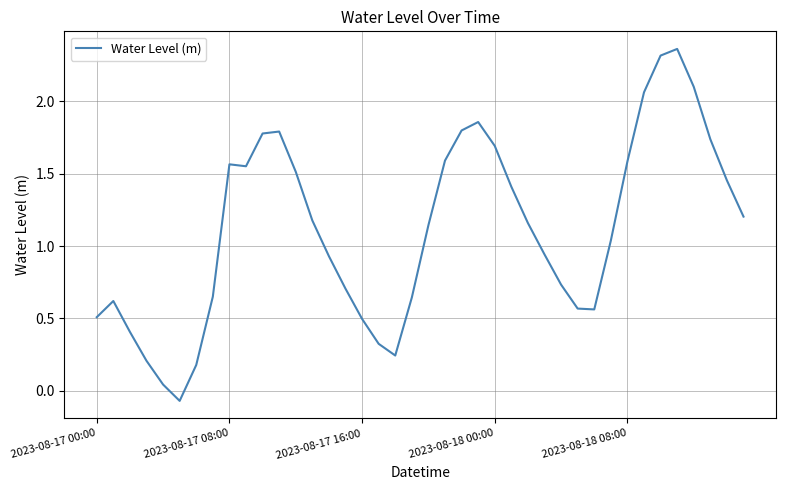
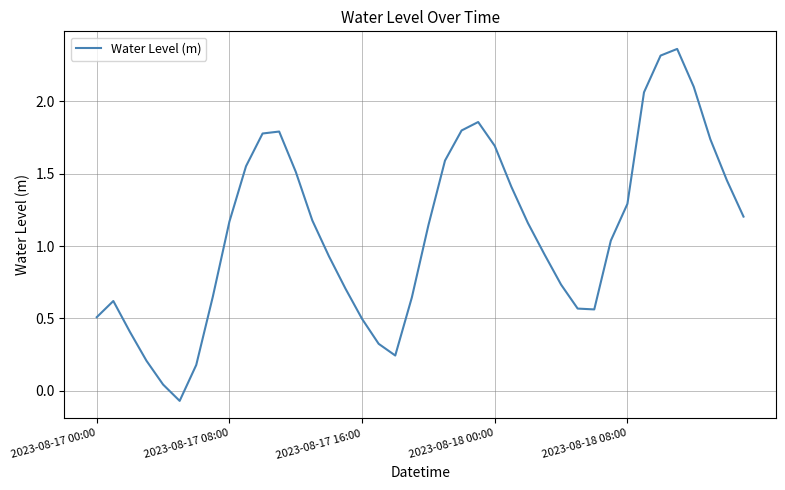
  {
    "2023-08-17 00:00": 0.51,
-   "2023-08-17 08:00": 1.57,
+   "2023-08-17 08:00": 1.17,
    "2023-08-17 16:00": 0.50,
    "2023-08-18 00:00": 1.69,
-   "2023-08-18 08:00": 1.59
+   "2023-08-18 08:00": 1.29
  }
